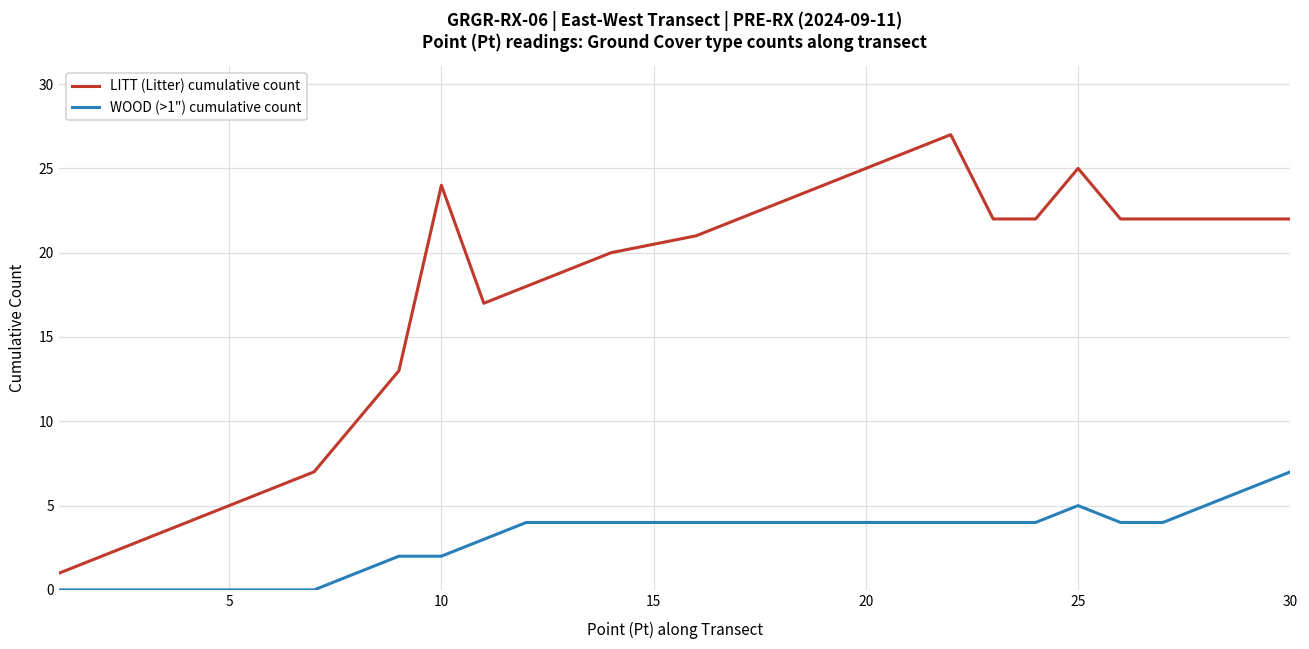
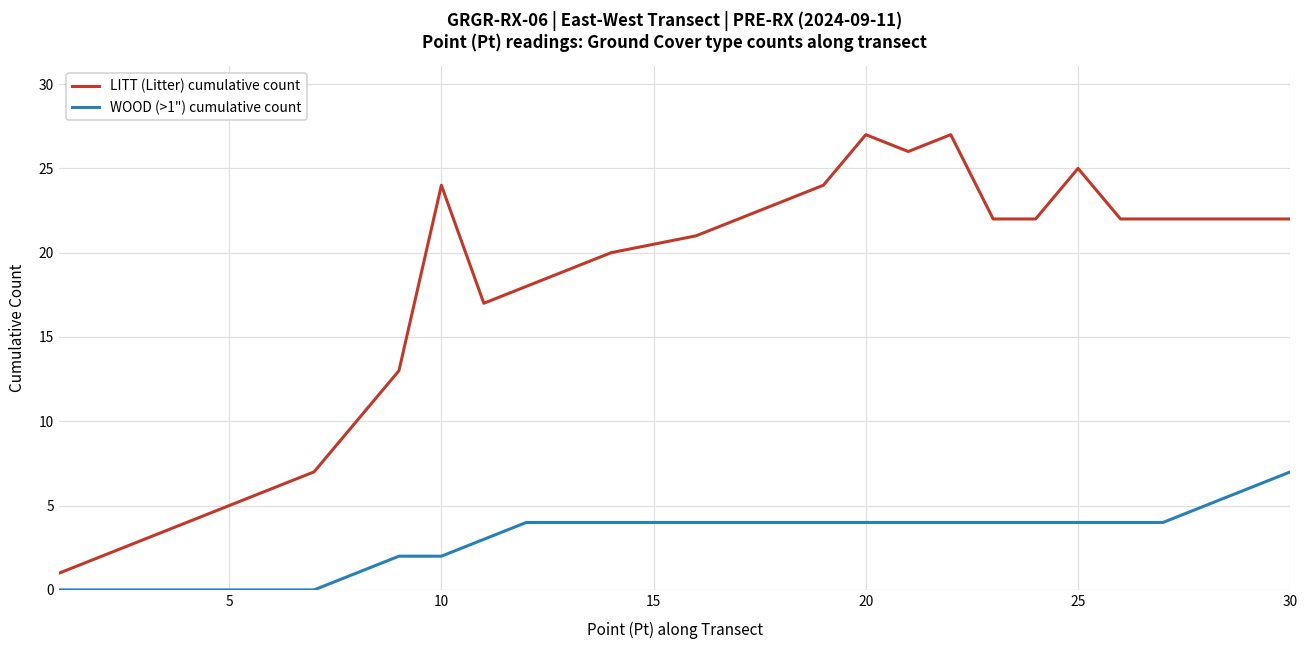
  {
    "LITT (Litter) cumulative count": {
      "5": 5,
      "10": 24,
-     "20": 25,
+     "20": 27,
      "25": 25,
      "30": 22
    },
    "WOOD (>1\") cumulative count": {
      "5": 0,
      "10": 2,
      "20": 4,
-     "25": 5,
+     "25": 4,
      "30": 7
    }
  }
